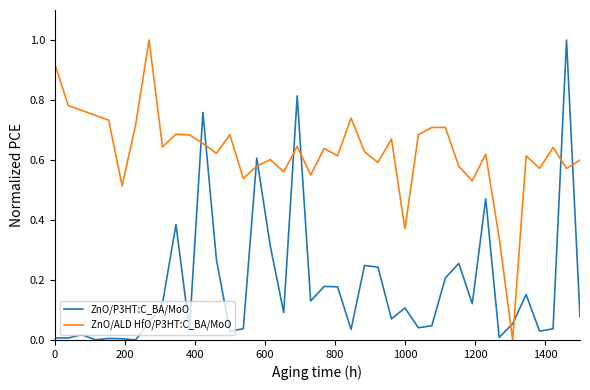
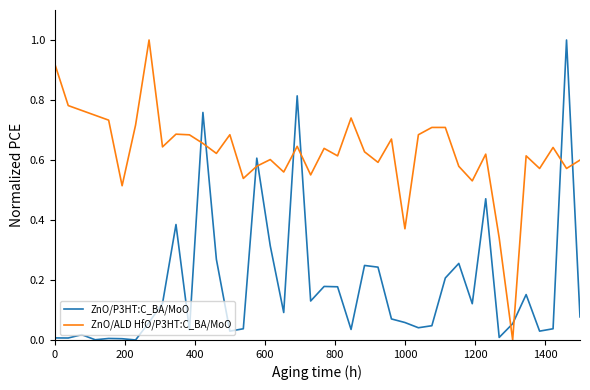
  {
    "ZnO/P3HT:C_BA/MoO": {
      "0": 0.01,
-     "1000": 0.11
+     "1000": 0.06
    },
    "ZnO/ALD HfO/P3HT:C_BA/MoO": {
      "0": 0.92,
      "1000": 0.37
    }
  }
